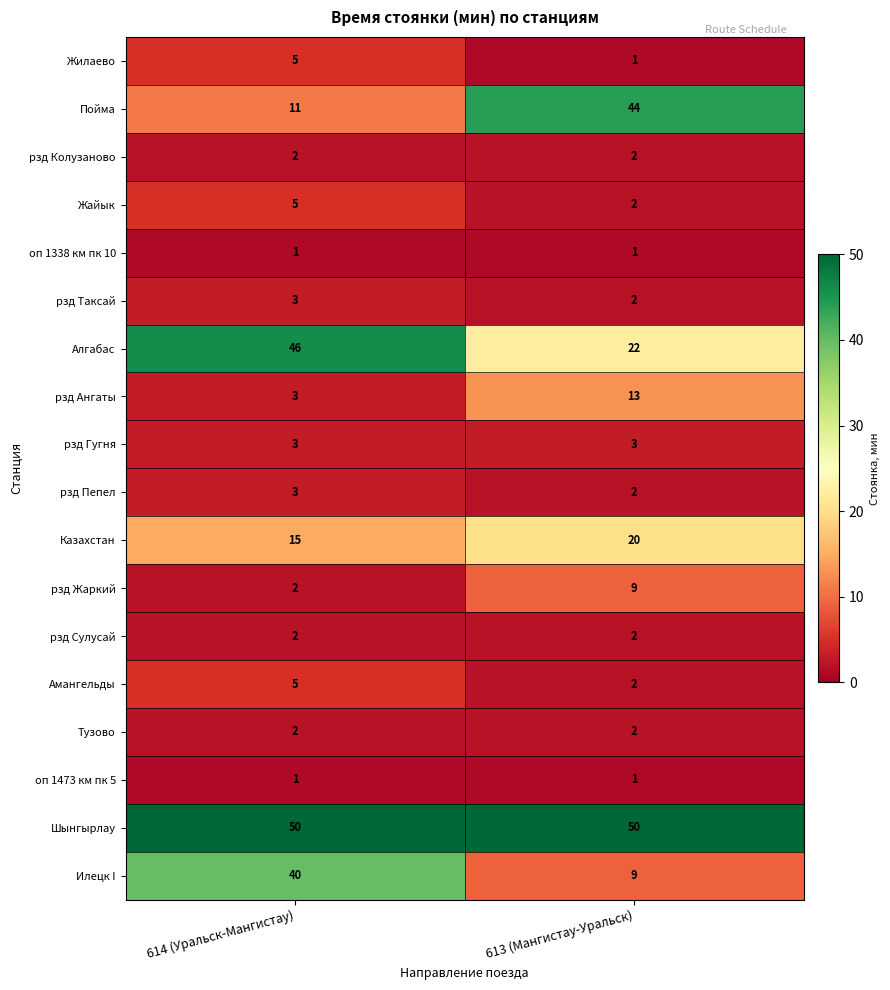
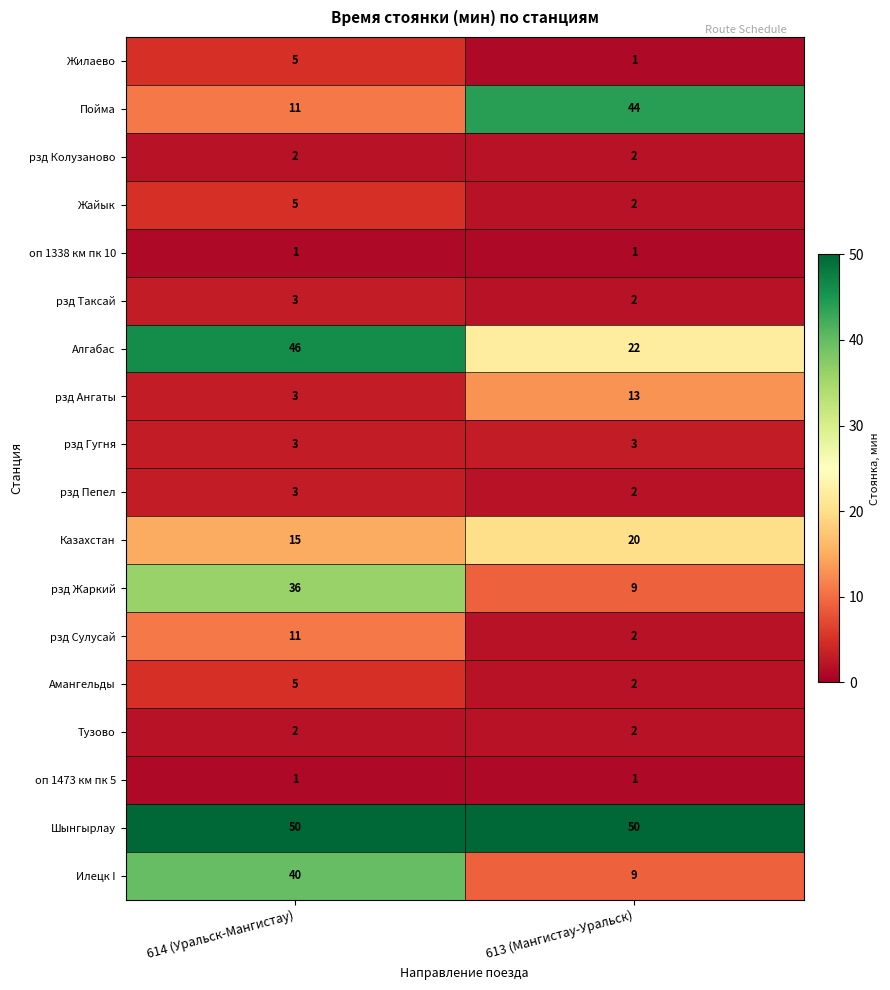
  {
    "Жилаево": {
      "614 (Уральск-Мангистау)": 5,
      "613 (Мангистау-Уральск)": 1
    },
    "Пойма": {
      "614 (Уральск-Мангистау)": 11,
      "613 (Мангистау-Уральск)": 44
    },
    "рзд Колузаново": {
      "614 (Уральск-Мангистау)": 2,
      "613 (Мангистау-Уральск)": 2
    },
    "Жайык": {
      "614 (Уральск-Мангистау)": 5,
      "613 (Мангистау-Уральск)": 2
    },
    "оп 1338 км пк 10": {
      "614 (Уральск-Мангистау)": 1,
      "613 (Мангистау-Уральск)": 1
    },
    "рзд Таксай": {
      "614 (Уральск-Мангистау)": 3,
      "613 (Мангистау-Уральск)": 2
    },
    "Алгабас": {
      "614 (Уральск-Мангистау)": 46,
      "613 (Мангистау-Уральск)": 22
    },
    "рзд Ангаты": {
      "614 (Уральск-Мангистау)": 3,
      "613 (Мангистау-Уральск)": 13
    },
    "рзд Гугня": {
      "614 (Уральск-Мангистау)": 3,
      "613 (Мангистау-Уральск)": 3
    },
    "рзд Пепел": {
      "614 (Уральск-Мангистау)": 3,
      "613 (Мангистау-Уральск)": 2
    },
    "Казахстан": {
      "614 (Уральск-Мангистау)": 15,
      "613 (Мангистау-Уральск)": 20
    },
    "рзд Жаркий": {
-     "614 (Уральск-Мангистау)": 2,
+     "614 (Уральск-Мангистау)": 36,
      "613 (Мангистау-Уральск)": 9
    },
    "рзд Сулусай": {
-     "614 (Уральск-Мангистау)": 2,
+     "614 (Уральск-Мангистау)": 11,
      "613 (Мангистау-Уральск)": 2
    },
    "Амангельды": {
      "614 (Уральск-Мангистау)": 5,
      "613 (Мангистау-Уральск)": 2
    },
    "Тузово": {
      "614 (Уральск-Мангистау)": 2,
      "613 (Мангистау-Уральск)": 2
    },
    "оп 1473 км пк 5": {
      "614 (Уральск-Мангистау)": 1,
      "613 (Мангистау-Уральск)": 1
    },
    "Шынгырлау": {
      "614 (Уральск-Мангистау)": 50,
      "613 (Мангистау-Уральск)": 50
    },
    "Илецк I": {
      "614 (Уральск-Мангистау)": 40,
      "613 (Мангистау-Уральск)": 9
    }
  }
